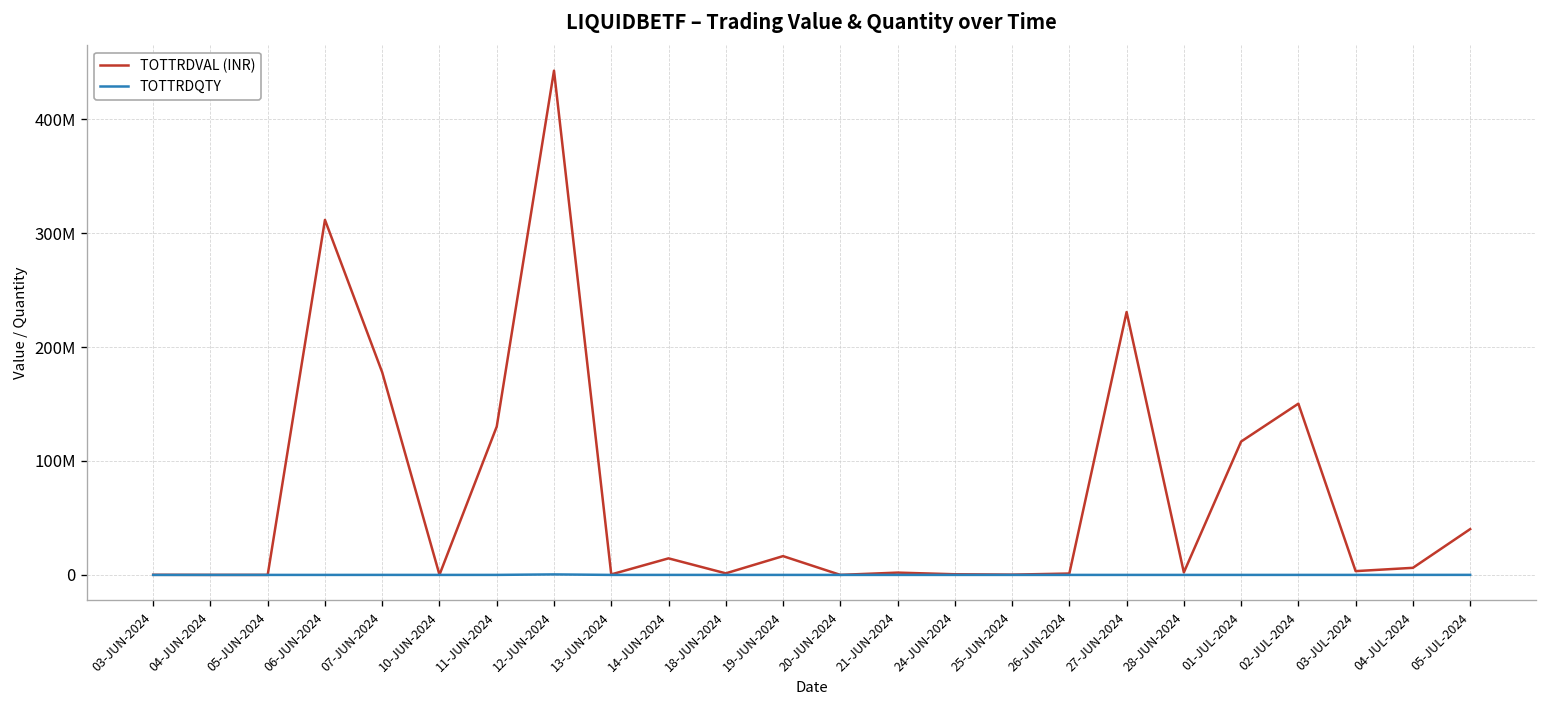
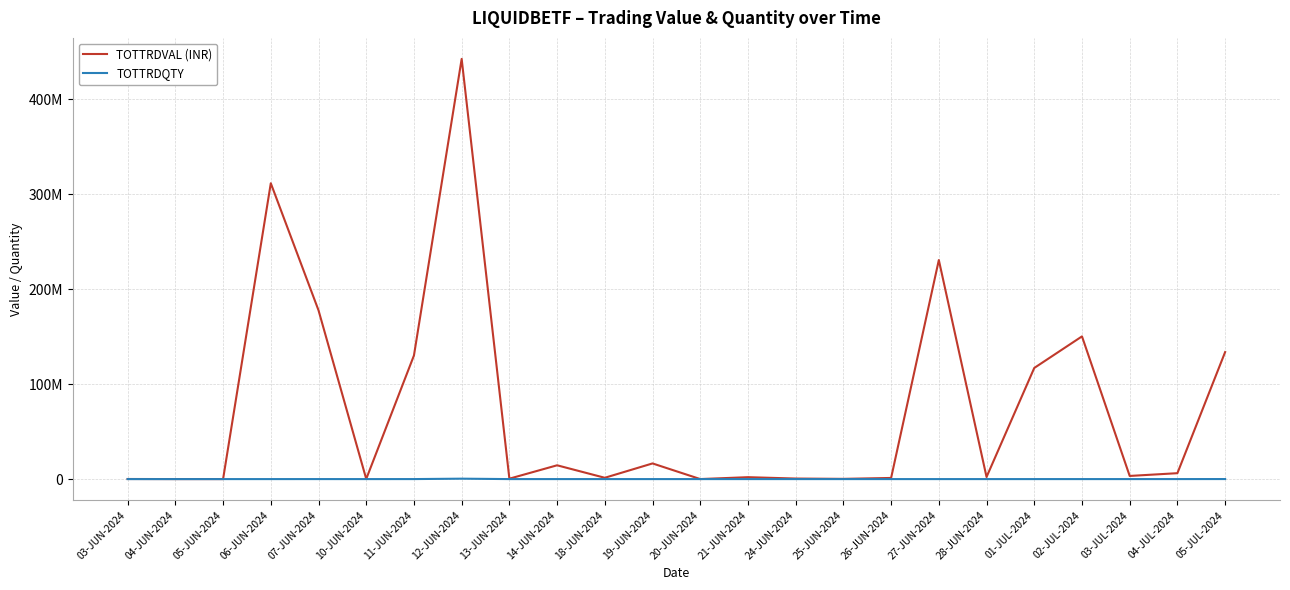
  {
    "TOTTRDVAL (INR)": {
      "06-JUN-2024": 310000000,
      "07-JUN-2024": 180000000,
      "11-JUN-2024": 130000000,
      "12-JUN-2024": 440000000,
      "14-JUN-2024": 10000000,
      "19-JUN-2024": 20000000,
      "27-JUN-2024": 230000000,
      "01-JUL-2024": 120000000,
      "02-JUL-2024": 150000000,
      "03-JUL-2024": 0,
      "04-JUL-2024": 10000000,
-     "05-JUL-2024": 40000000
+     "05-JUL-2024": 130000000
    },
    "TOTTRDQTY": {
      "06-JUN-2024": 0,
      "07-JUN-2024": 0,
      "11-JUN-2024": 0,
      "12-JUN-2024": 0,
      "14-JUN-2024": 0,
      "19-JUN-2024": 0,
      "27-JUN-2024": 0,
      "01-JUL-2024": 0,
      "02-JUL-2024": 0,
      "03-JUL-2024": 0,
      "04-JUL-2024": 0,
      "05-JUL-2024": 0
    }
  }
